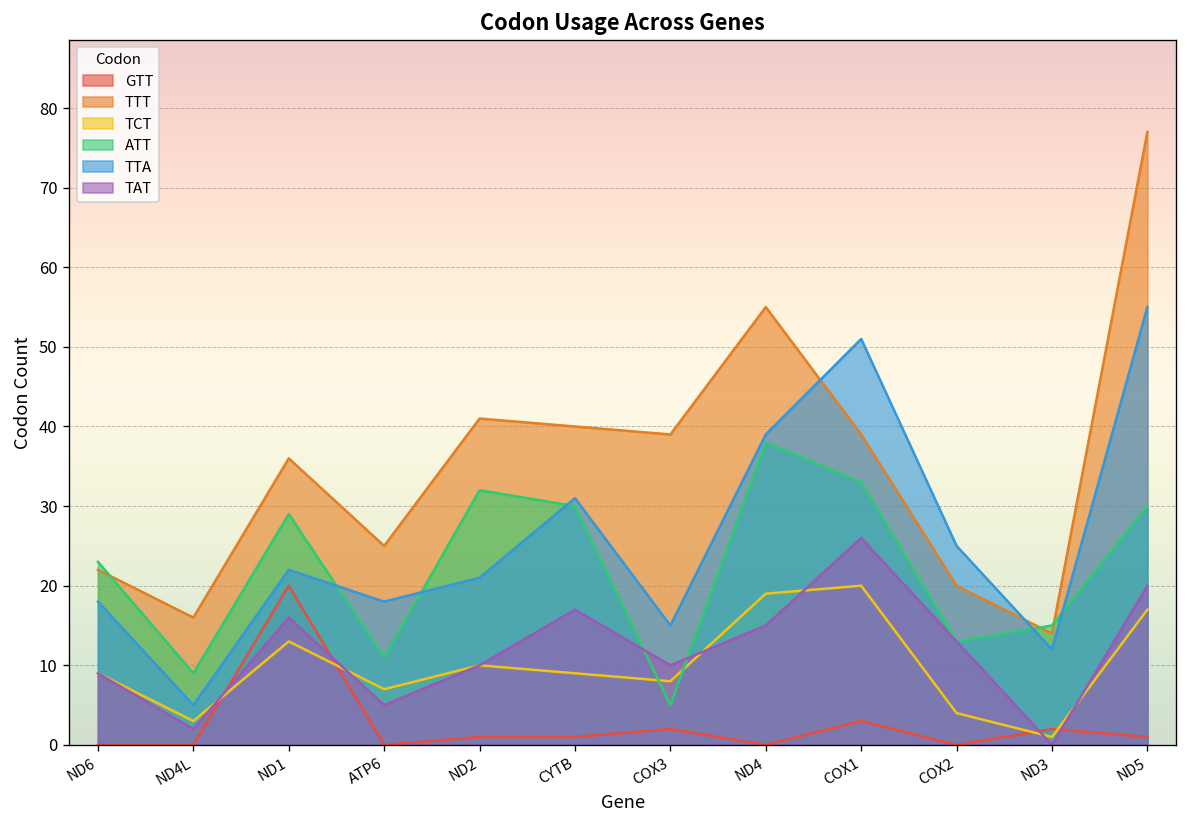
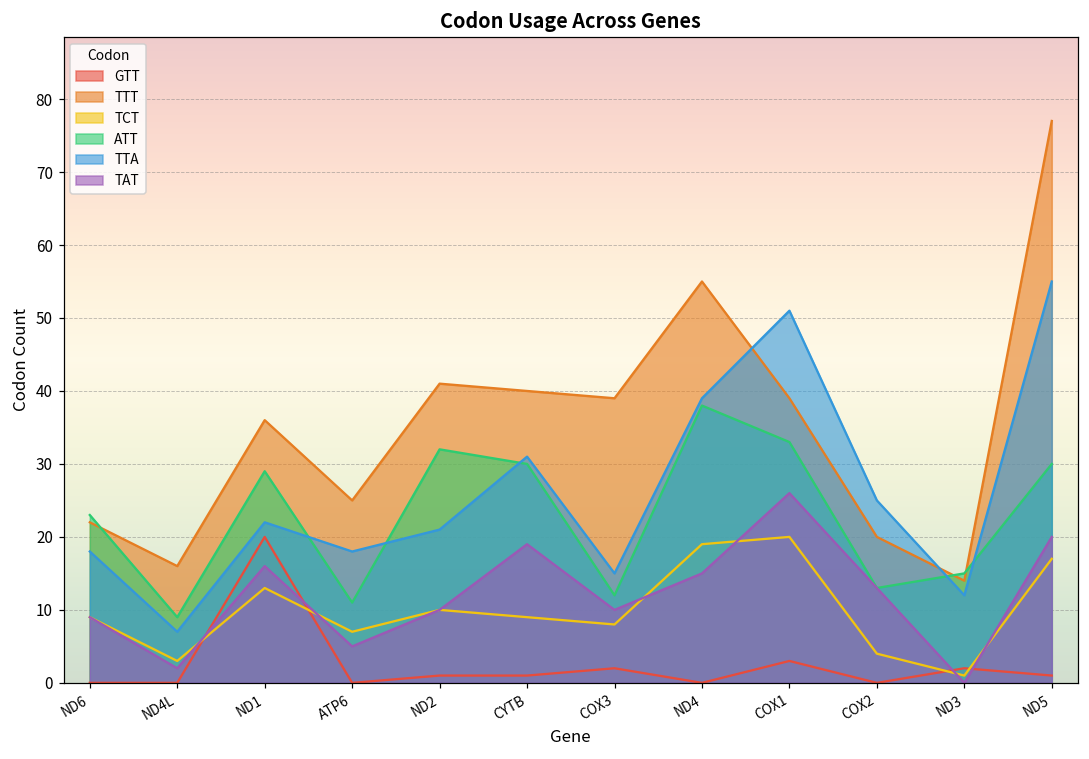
  {
    "TCT": {
      "ND4L": 3,
      "ND1": 13,
      "ATP6": 7,
      "CYTB": 9,
      "COX3": 8,
      "ND4": 19,
      "COX1": 20,
      "COX2": 4,
      "ND3": 1,
      "ND5": 17
    },
    "ATT": {
      "ND6": 23,
      "ND4L": 9,
      "ND1": 29,
      "ATP6": 11,
      "ND2": 32,
      "CYTB": 30,
-     "COX3": 5,
+     "COX3": 12,
      "ND4": 38,
      "COX1": 33,
      "ND3": 15,
      "ND5": 30
    },
    "TTA": {
      "ND6": 18,
-     "ND4L": 5,
+     "ND4L": 7,
      "ND1": 22,
      "ATP6": 18,
      "ND2": 21,
      "CYTB": 31,
      "COX3": 15,
      "ND4": 39,
      "COX1": 51,
      "COX2": 25,
      "ND3": 12,
      "ND5": 55
    },
    "TAT": {
      "ND4L": 2,
      "ND1": 16,
      "ATP6": 5,
-     "CYTB": 17,
+     "CYTB": 19,
      "COX3": 10,
      "ND4": 15,
      "COX1": 26,
      "ND3": 0,
      "ND5": 20
    }
  }
